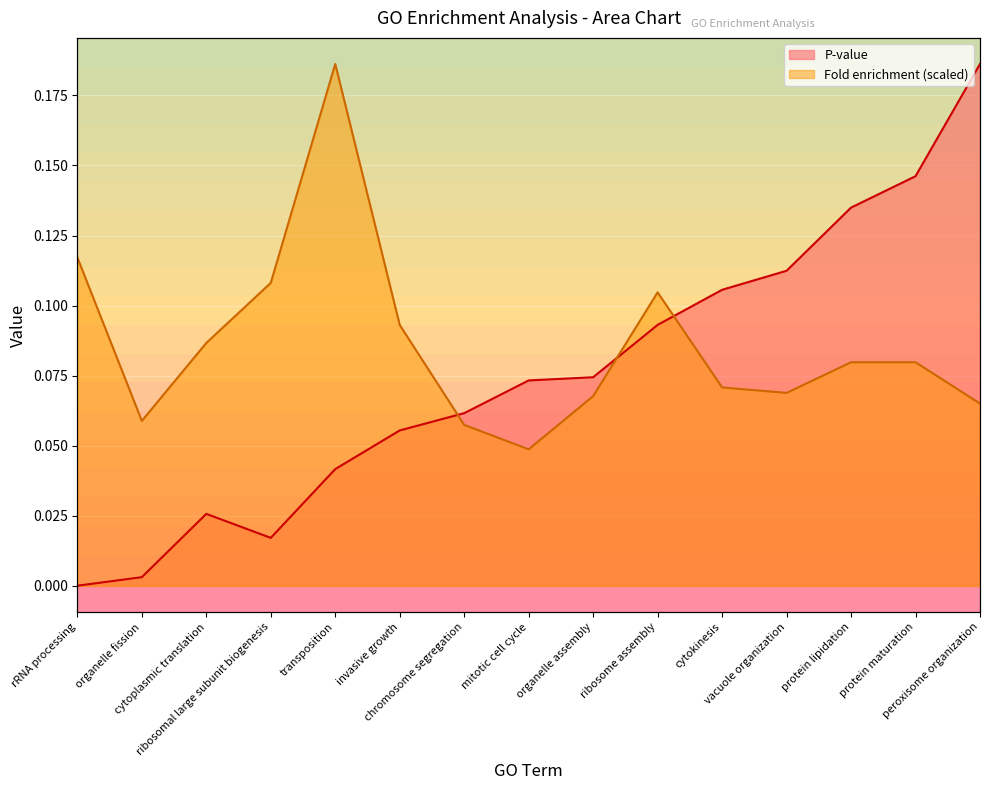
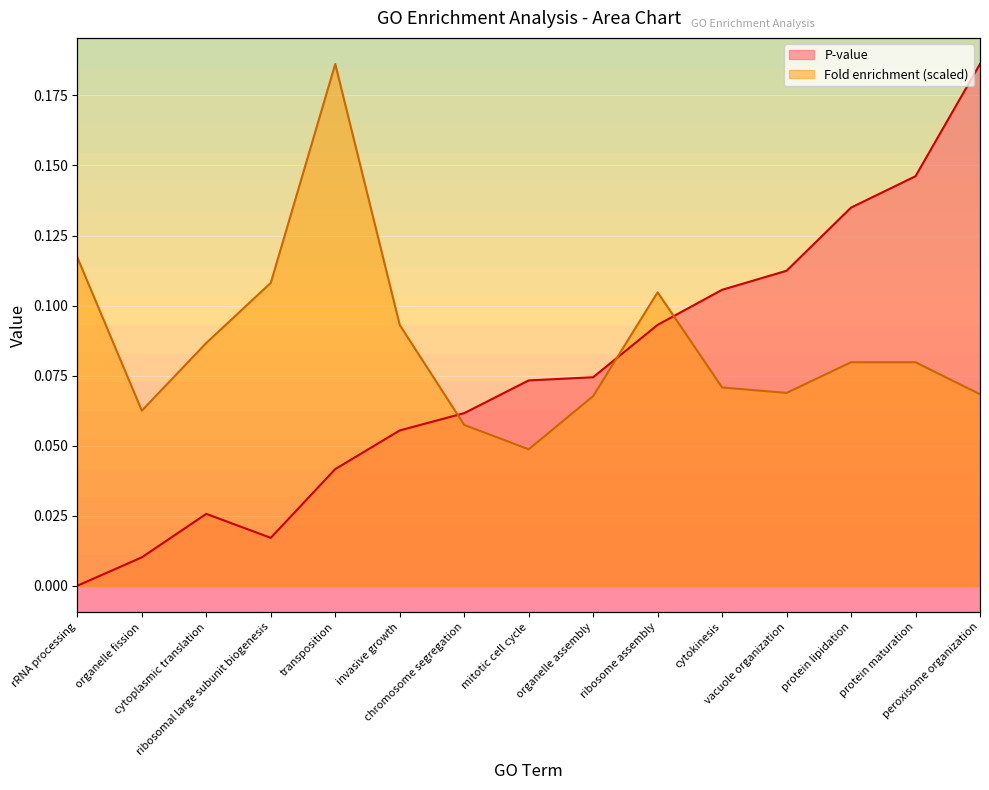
  {
    "P-value": {
      "rRNA processing": 0.000,
-     "organelle fission": 0.003,
+     "organelle fission": 0.010,
      "cytoplasmic translation": 0.026,
      "ribosomal large subunit biogenesis": 0.017,
      "transposition": 0.042,
      "invasive growth": 0.055,
      "chromosome segregation": 0.062,
      "mitotic cell cycle": 0.073,
      "organelle assembly": 0.074,
      "ribosome assembly": 0.093,
      "cytokinesis": 0.106,
      "vacuole organization": 0.112,
      "protein lipidation": 0.135,
      "protein maturation": 0.146,
      "peroxisome organization": 0.186
    },
    "Fold enrichment (scaled)": {
      "rRNA processing": 0.117,
-     "organelle fission": 0.059,
+     "organelle fission": 0.063,
      "cytoplasmic translation": 0.087,
      "ribosomal large subunit biogenesis": 0.108,
      "transposition": 0.186,
      "invasive growth": 0.093,
      "chromosome segregation": 0.057,
      "mitotic cell cycle": 0.049,
      "organelle assembly": 0.068,
      "ribosome assembly": 0.105,
      "cytokinesis": 0.071,
      "vacuole organization": 0.069,
      "protein lipidation": 0.080,
      "protein maturation": 0.080,
-     "peroxisome organization": 0.065
+     "peroxisome organization": 0.068
    }
  }
